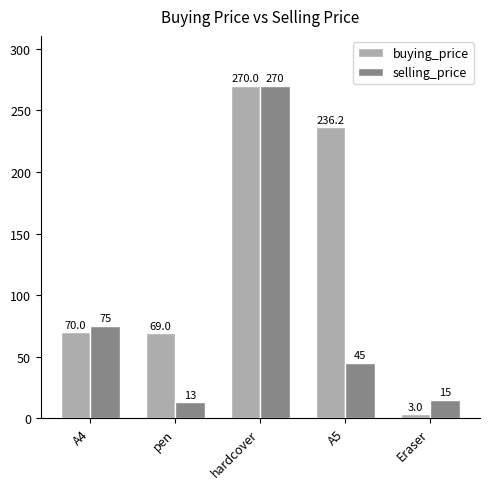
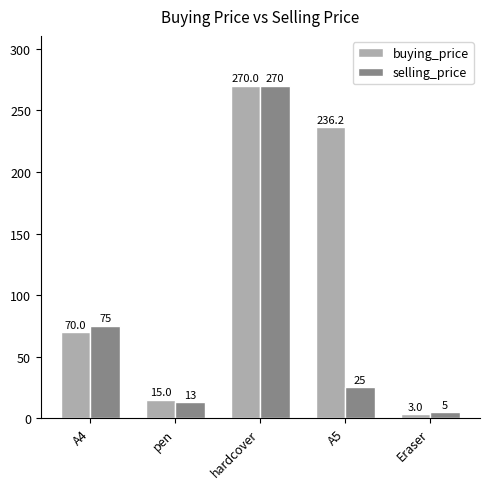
  {
    "buying_price": {
      "A4": 70.0,
-     "pen": 69.0,
+     "pen": 15.0,
      "hardcover": 270.0,
      "A5": 236.2,
      "Eraser": 3.0
    },
    "selling_price": {
      "A4": 75,
      "pen": 13,
      "hardcover": 270,
-     "A5": 45,
-     "Eraser": 15
+     "A5": 25,
+     "Eraser": 5
    }
  }
